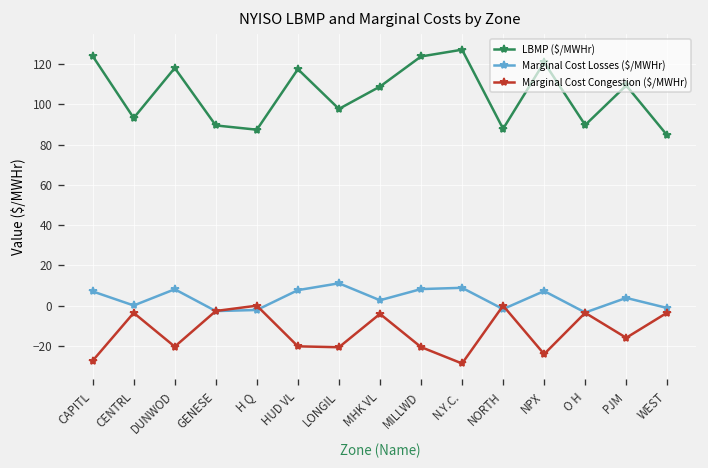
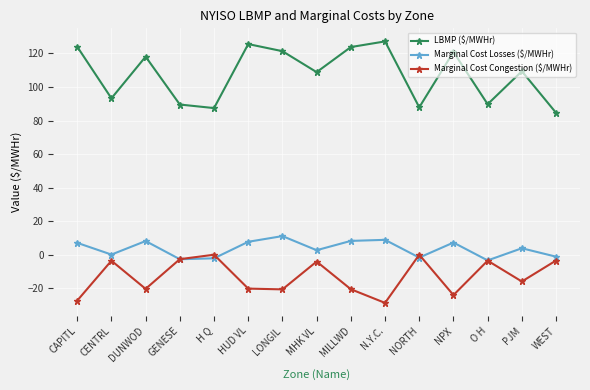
  {
    "LBMP ($/MWHr)": {
      "CAPITL": 124,
      "CENTRL": 93,
      "DUNWOD": 118,
      "GENESE": 90,
      "H Q": 87,
-     "HUD VL": 118,
-     "LONGIL": 98,
+     "HUD VL": 126,
+     "LONGIL": 121,
      "MHK VL": 109,
      "MILLWD": 124,
      "N.Y.C.": 127,
      "NORTH": 88,
      "O H": 90,
      "WEST": 85
    },
    "Marginal Cost Losses ($/MWHr)": {
      "CAPITL": 7,
      "CENTRL": 0,
      "DUNWOD": 8,
      "H Q": -2,
      "HUD VL": 8,
      "LONGIL": 11,
      "MHK VL": 3,
      "MILLWD": 8,
      "N.Y.C.": 9,
      "NORTH": -2,
      "NPX": 7,
      "PJM": 4,
      "WEST": -1
    },
    "Marginal Cost Congestion ($/MWHr)": {
      "CAPITL": -27,
      "CENTRL": -4,
      "DUNWOD": -20,
      "H Q": 0,
      "HUD VL": -20,
      "LONGIL": -21,
      "MHK VL": -4,
      "MILLWD": -21,
      "N.Y.C.": -29,
      "NORTH": 0,
      "NPX": -24,
      "PJM": -16,
      "WEST": -3
    }
  }
